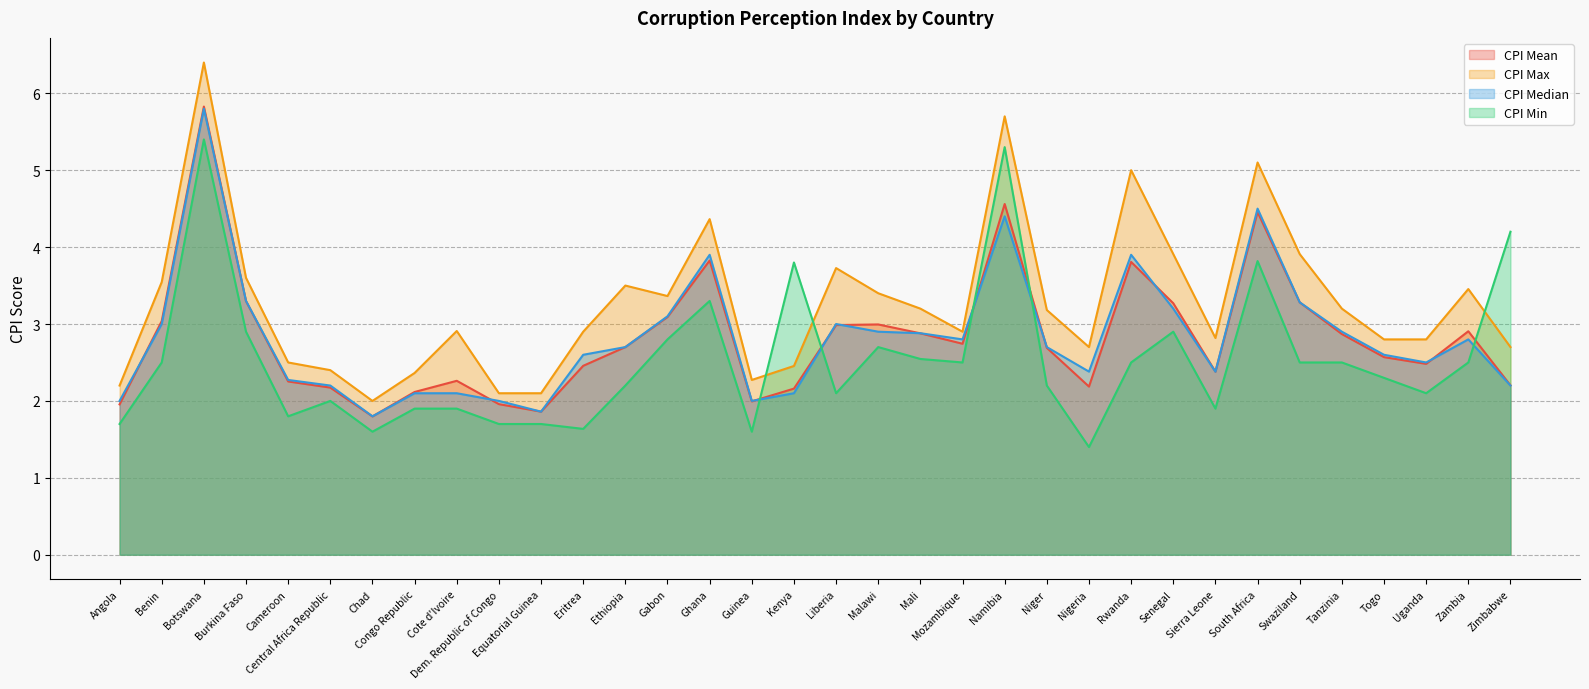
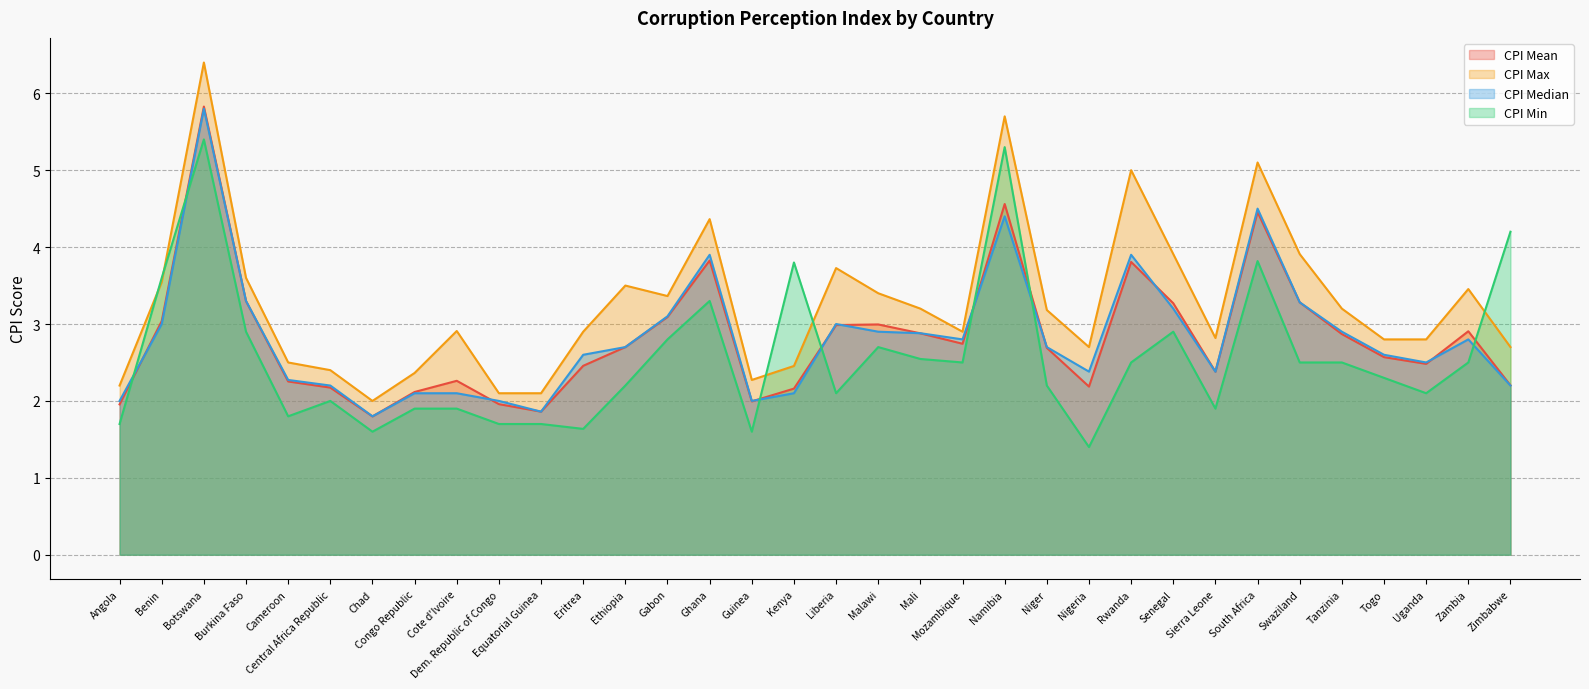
  {
    "CPI Median": {
      "Angola": 2.0,
      "Benin": 3.0,
      "Cote d'Ivoire": 2.1,
      "Dem. Republic of Congo": 2.0,
      "Eritrea": 2.6,
      "Ghana": 3.9,
      "Kenya": 2.1,
      "Malawi": 2.9,
      "Mozambique": 2.8,
      "Namibia": 4.4,
      "Nigeria": 2.4,
      "Rwanda": 3.9,
      "Senegal": 3.2,
      "South Africa": 4.5,
      "Zambia": 2.8
    },
    "CPI Min": {
      "Angola": 1.7,
-     "Benin": 2.5,
+     "Benin": 3.6,
      "Botswana": 5.4,
      "Burkina Faso": 2.9,
      "Cameroon": 1.8,
      "Central Africa Republic": 2.0,
      "Chad": 1.6,
      "Congo Republic": 1.9,
      "Cote d'Ivoire": 1.9,
      "Dem. Republic of Congo": 1.7,
      "Equatorial Guinea": 1.7,
      "Eritrea": 1.6,
      "Ethiopia": 2.2,
      "Gabon": 2.8,
      "Ghana": 3.3,
      "Guinea": 1.6,
      "Kenya": 3.8,
      "Liberia": 2.1,
      "Malawi": 2.7,
      "Mali": 2.5,
      "Mozambique": 2.5,
      "Namibia": 5.3,
      "Niger": 2.2,
      "Nigeria": 1.4,
      "Rwanda": 2.5,
      "Senegal": 2.9,
      "Sierra Leone": 1.9,
      "South Africa": 3.8,
      "Swaziland": 2.5,
      "Tanzinia": 2.5,
      "Togo": 2.3,
      "Uganda": 2.1,
      "Zambia": 2.5,
      "Zimbabwe": 4.2
    }
  }
